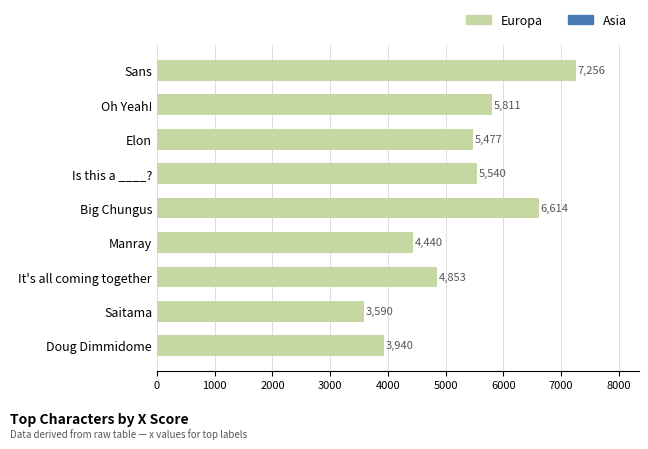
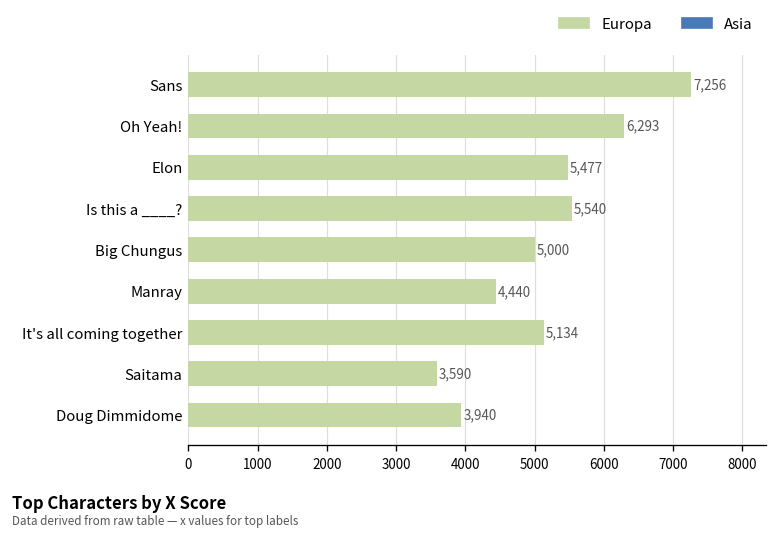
  {
    "Europa": {
      "Sans": "7,256",
-     "Oh Yeah!": "5,811",
+     "Oh Yeah!": "6,293",
      "Elon": "5,477",
      "Is this a ____?": "5,540",
-     "Big Chungus": "6,614",
+     "Big Chungus": "5,000",
      "Manray": "4,440",
-     "It's all coming together": "4,853",
+     "It's all coming together": "5,134",
      "Saitama": "3,590",
      "Doug Dimmidome": "3,940"
    },
    "Asia": {
      "Sans": "0",
      "Oh Yeah!": "0",
      "Elon": "0",
      "Is this a ____?": "0",
      "Big Chungus": "0",
      "Manray": "0",
      "It's all coming together": "0",
      "Saitama": "0",
      "Doug Dimmidome": "0"
    }
  }
